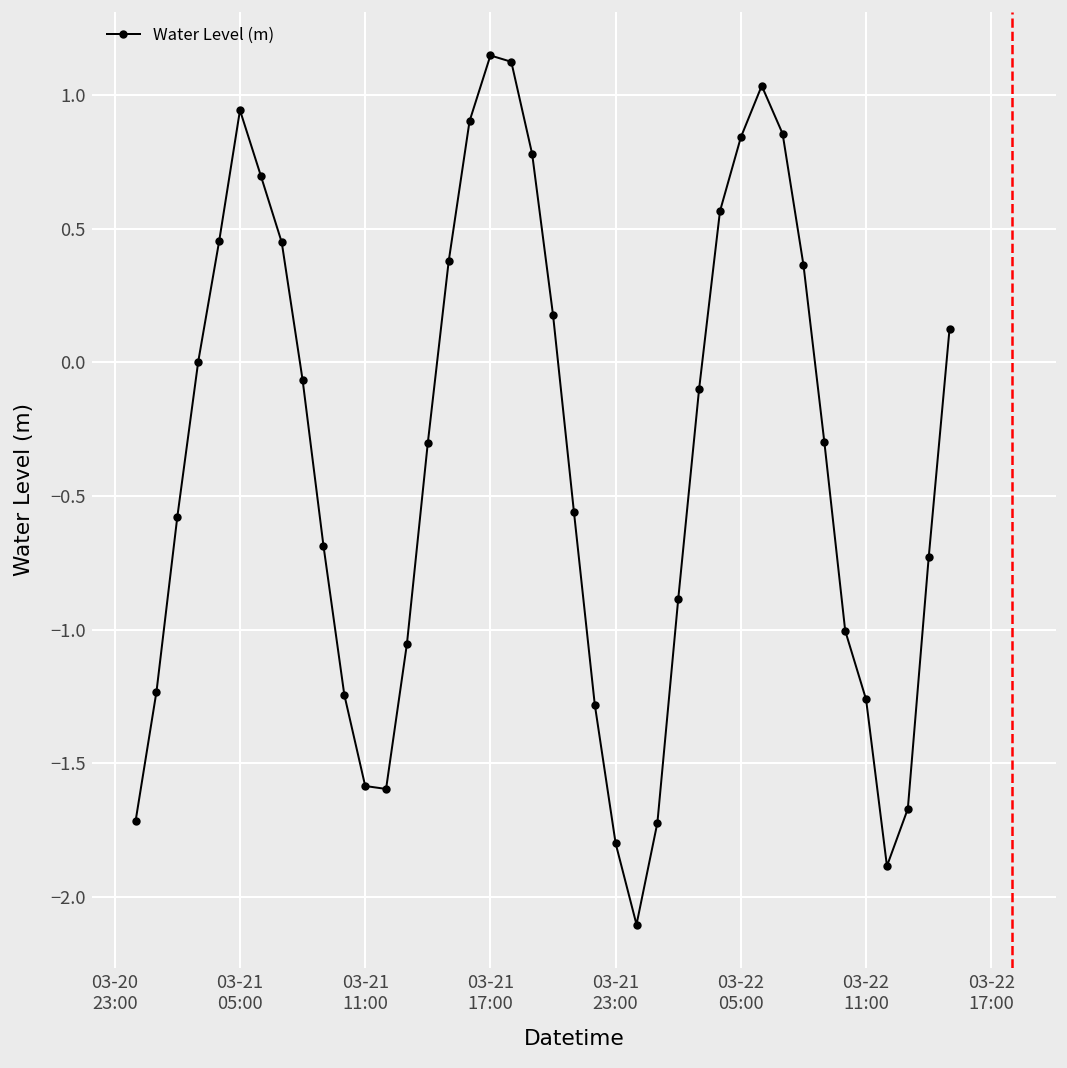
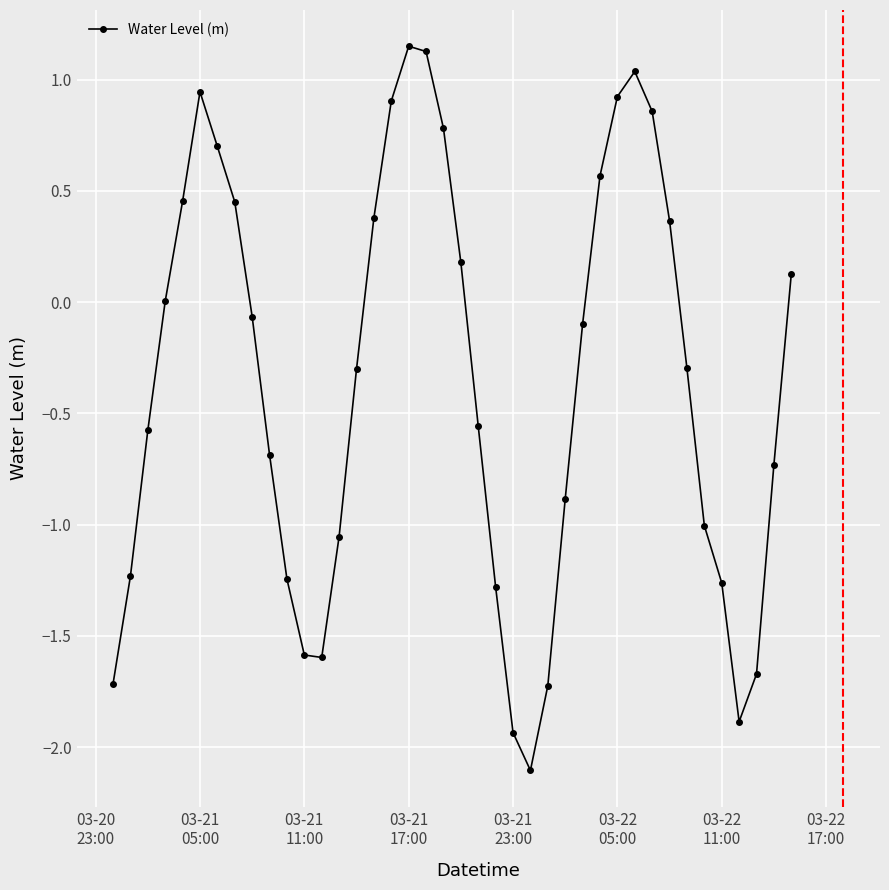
  {
    "03-21 05:00": 0.94,
    "03-21 11:00": -1.59,
    "03-21 17:00": 1.15,
-   "03-21 23:00": -1.80,
-   "03-22 05:00": 0.84,
+   "03-21 23:00": -1.93,
+   "03-22 05:00": 0.92,
    "03-22 11:00": -1.26
  }
